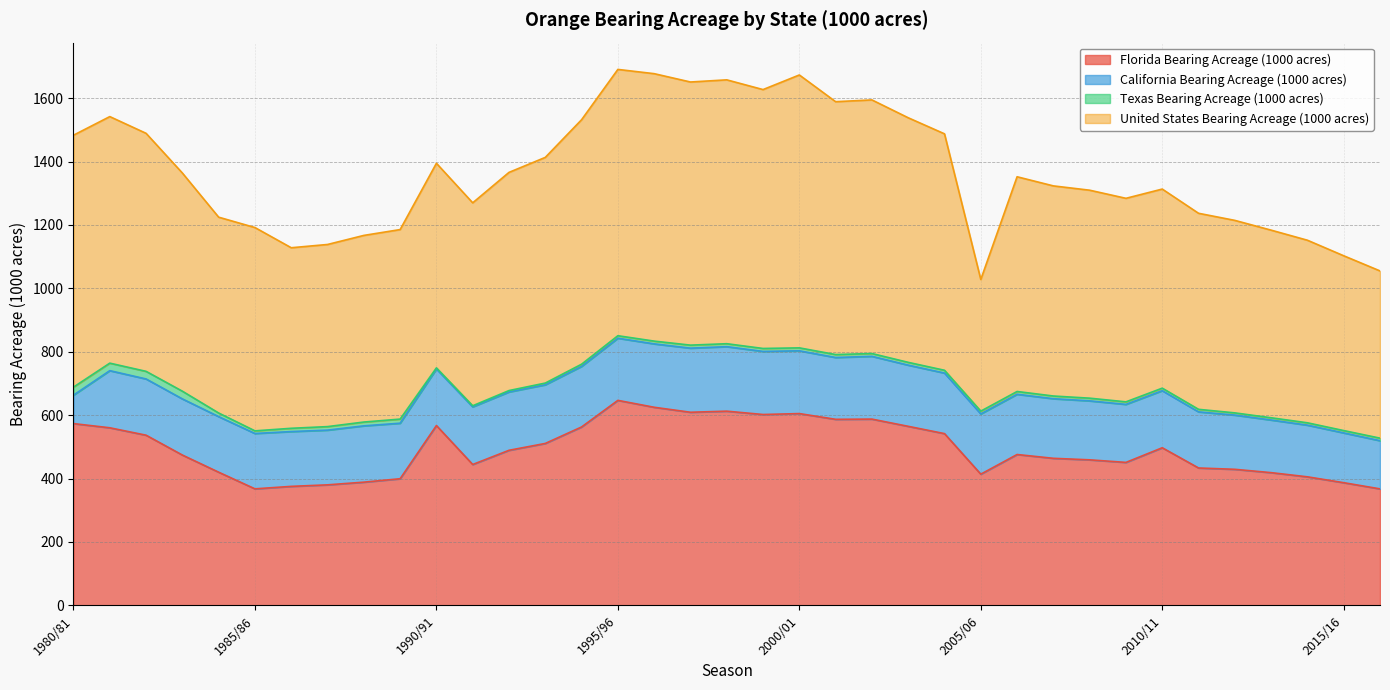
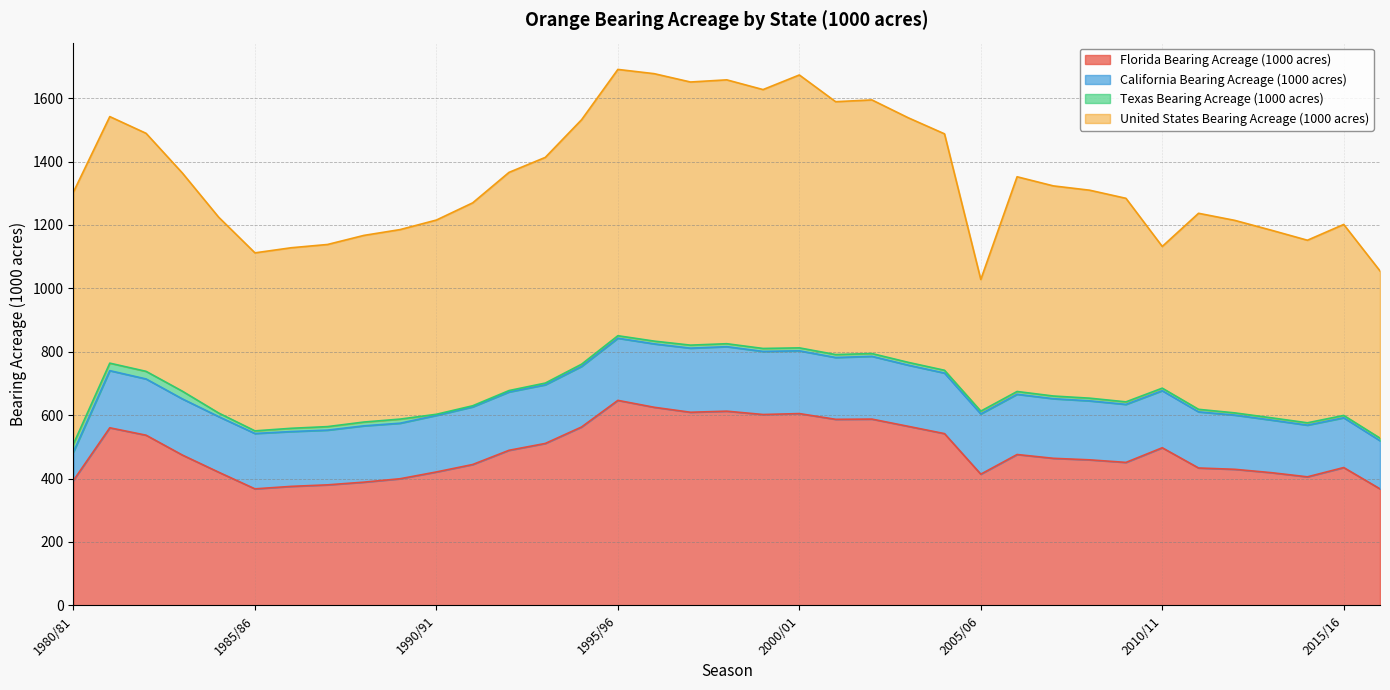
  {
    "Florida Bearing Acreage (1000 acres)": {
-     "1980/81": 570,
+     "1980/81": 390,
      "1985/86": 370,
-     "1990/91": 570,
+     "1990/91": 420,
      "1995/96": 650,
      "2000/01": 610,
      "2005/06": 410,
      "2010/11": 500,
-     "2015/16": 390
+     "2015/16": 430
    },
    "California Bearing Acreage (1000 acres)": {
      "1980/81": 90,
      "1985/86": 170,
      "2000/01": 200,
      "2005/06": 190
    },
    "Texas Bearing Acreage (1000 acres)": {
      "1980/81": 30,
      "1985/86": 10,
      "2000/01": 10,
      "2005/06": 10
    },
    "United States Bearing Acreage (1000 acres)": {
      "1980/81": 790,
-     "1985/86": 640,
-     "1990/91": 650,
+     "1985/86": 560,
+     "1990/91": 610,
      "1995/96": 840,
      "2000/01": 860,
      "2005/06": 420,
-     "2010/11": 630,
-     "2015/16": 550
+     "2010/11": 450,
+     "2015/16": 600
    }
  }
